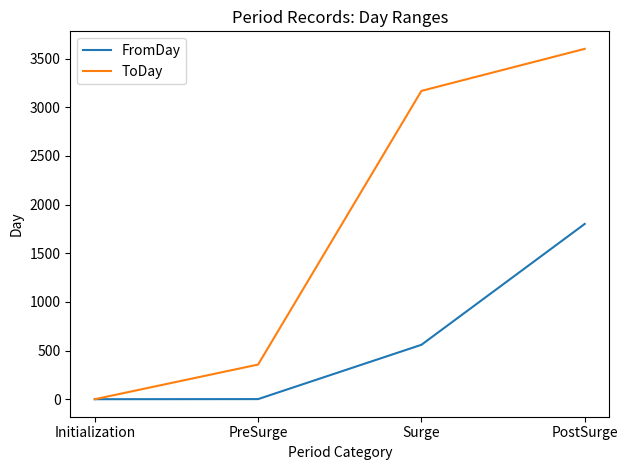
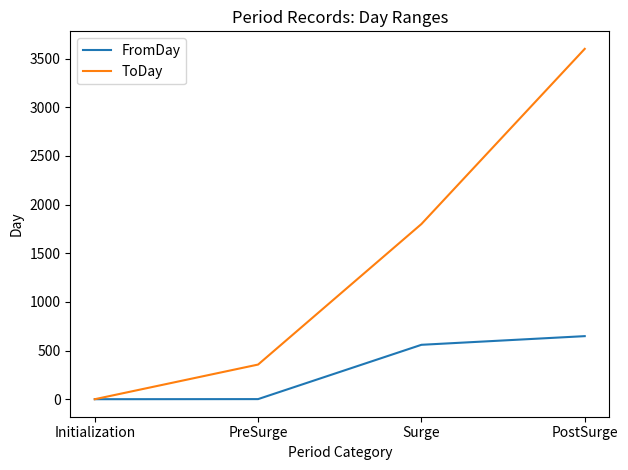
  {
    "FromDay": {
      "PreSurge": 0,
      "Surge": 600,
-     "PostSurge": 1800
+     "PostSurge": 600
    },
    "ToDay": {
      "PreSurge": 400,
-     "Surge": 3200,
+     "Surge": 1800,
      "PostSurge": 3600
    }
  }
